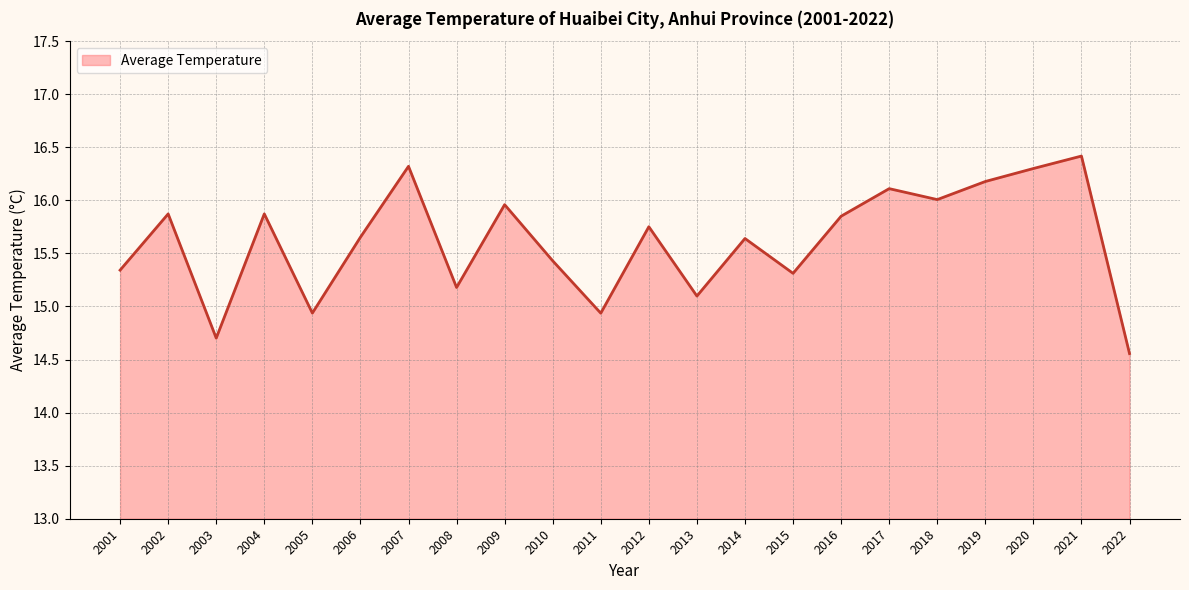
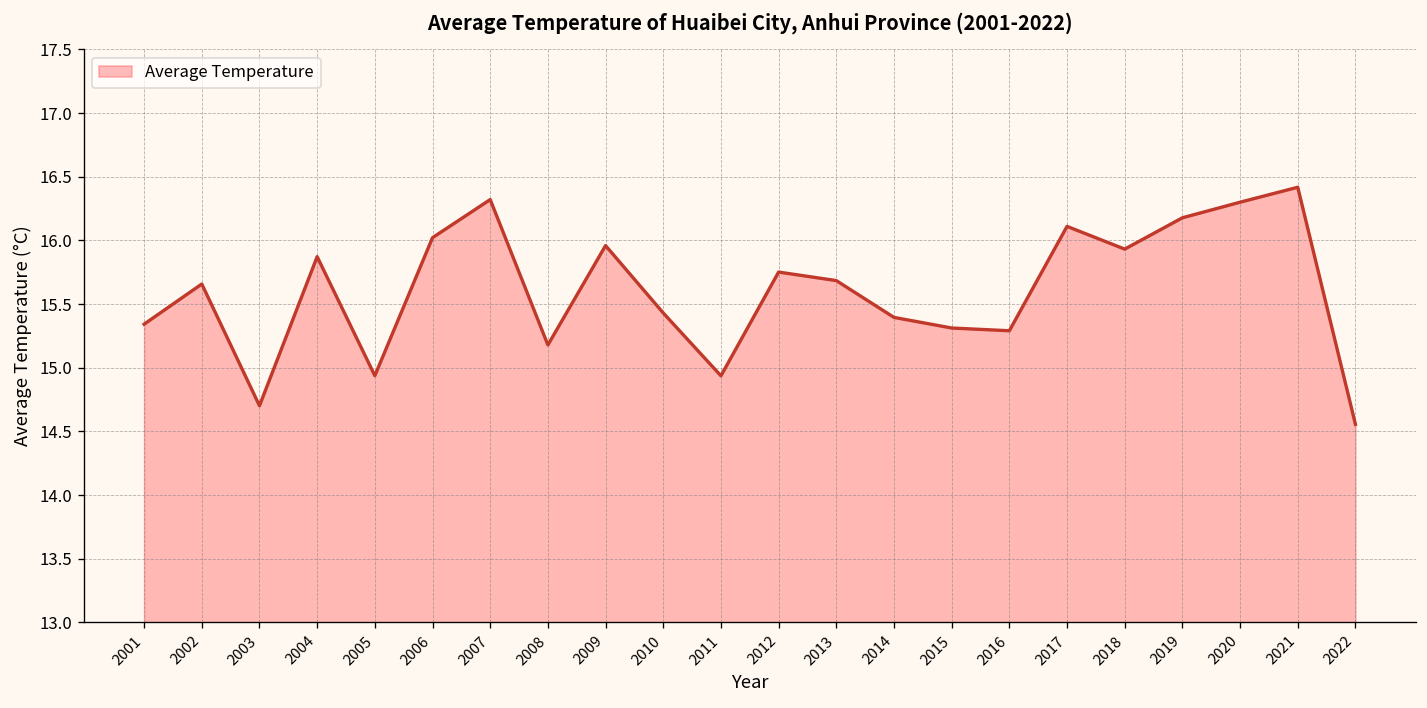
  {
    "2001": 15.34,
-   "2002": 15.87,
+   "2002": 15.66,
    "2003": 14.70,
    "2004": 15.87,
    "2005": 14.94,
-   "2006": 15.65,
+   "2006": 16.02,
    "2007": 16.32,
    "2008": 15.18,
    "2009": 15.96,
    "2010": 15.43,
    "2011": 14.94,
    "2012": 15.75,
-   "2013": 15.10,
-   "2014": 15.64,
+   "2013": 15.68,
+   "2014": 15.40,
    "2015": 15.31,
-   "2016": 15.85,
+   "2016": 15.29,
    "2017": 16.11,
-   "2018": 16.01,
+   "2018": 15.93,
    "2019": 16.18,
    "2020": 16.30,
    "2021": 16.42,
    "2022": 14.56
  }
